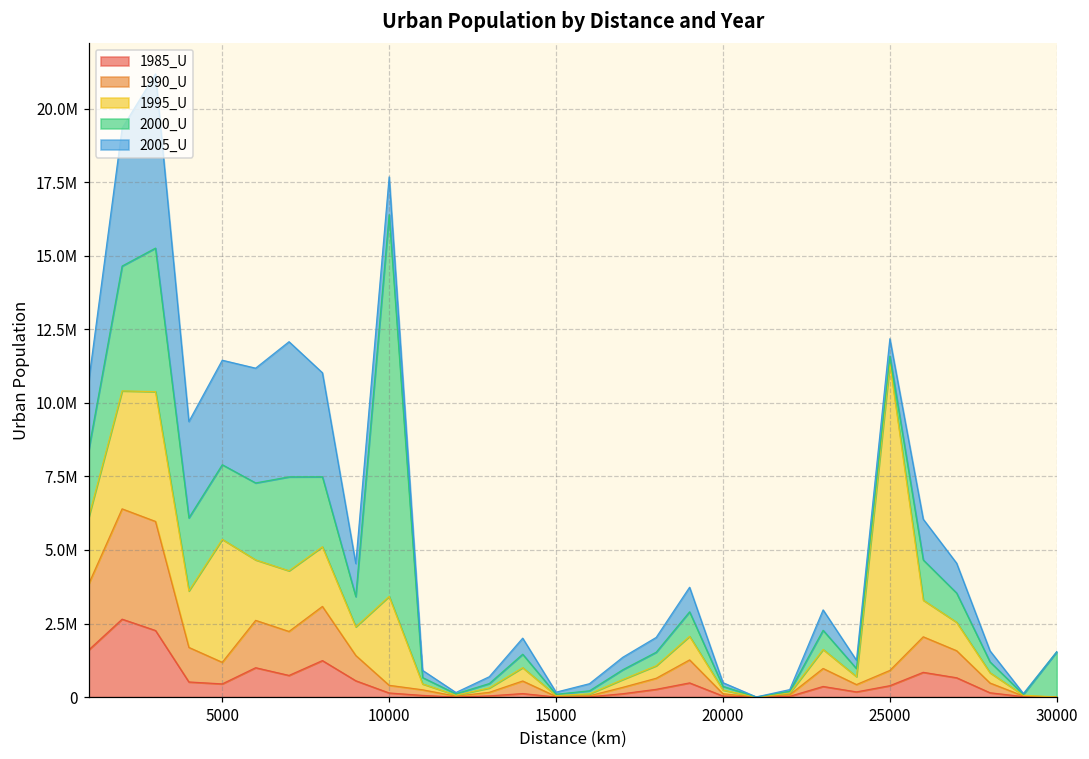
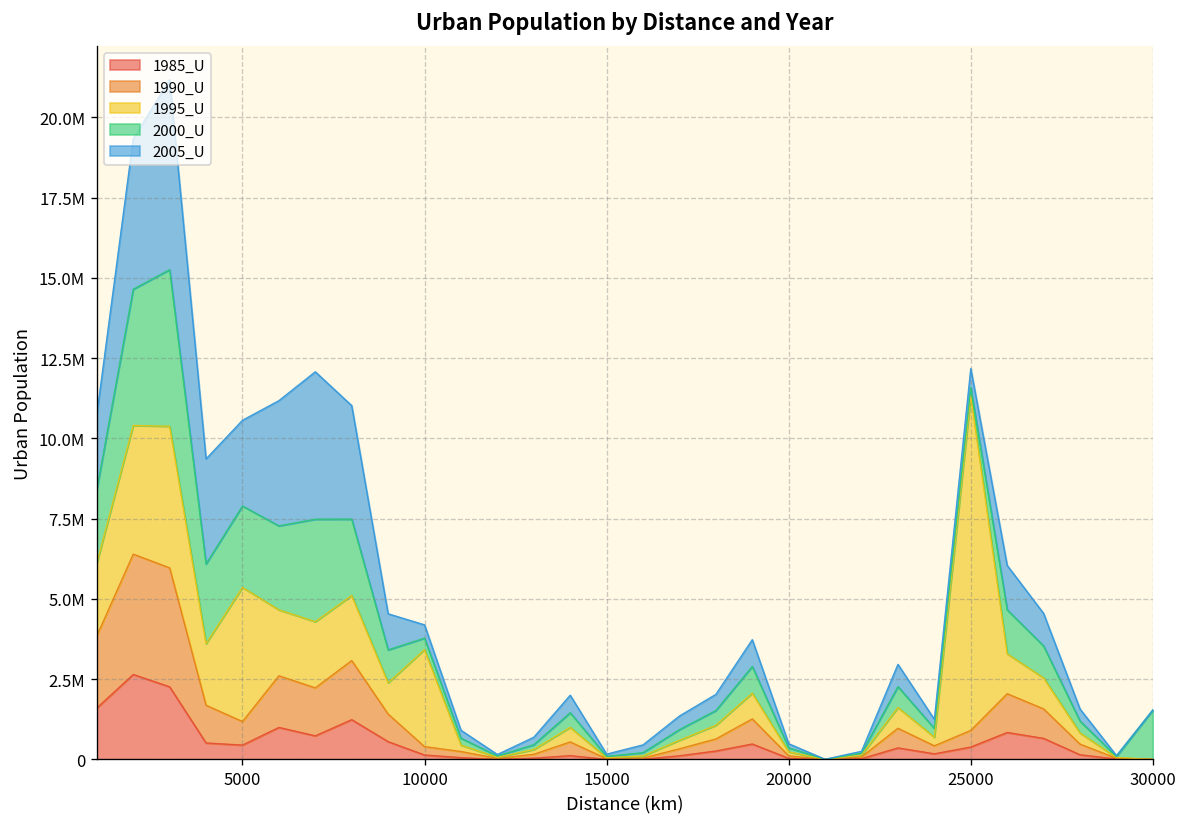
  {
    "1995_U": {
      "5000": 4200000,
      "10000": 3000000,
      "20000": 100000,
      "25000": 10400000
    },
    "2000_U": {
      "5000": 2500000,
-     "10000": 13000000,
+     "10000": 400000,
      "20000": 100000,
      "25000": 300000
    },
    "2005_U": {
-     "5000": 3600000,
-     "10000": 1300000,
+     "5000": 2700000,
+     "10000": 400000,
      "20000": 100000,
      "25000": 600000
    }
  }
